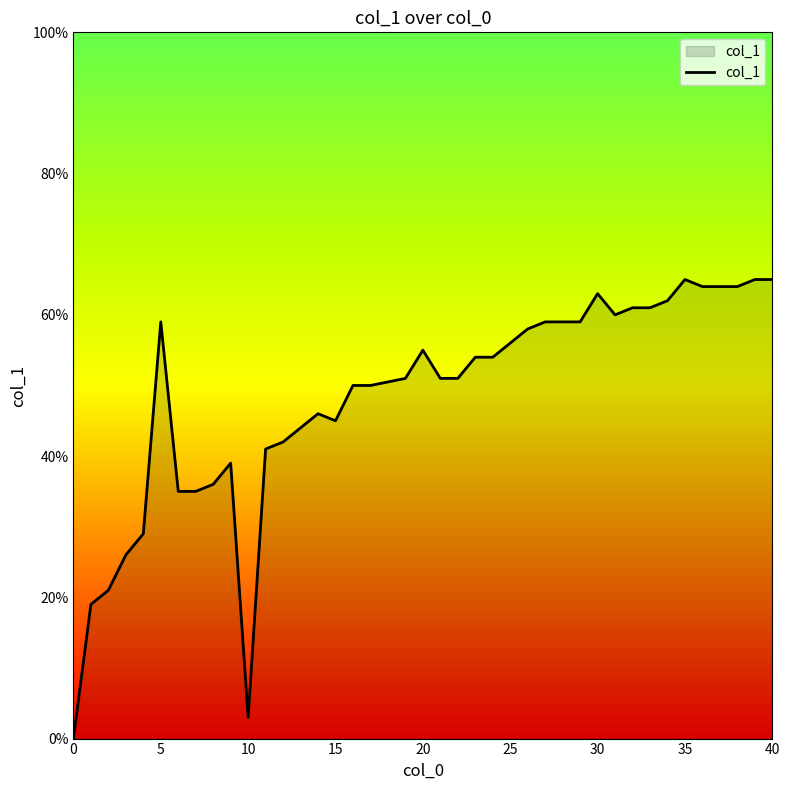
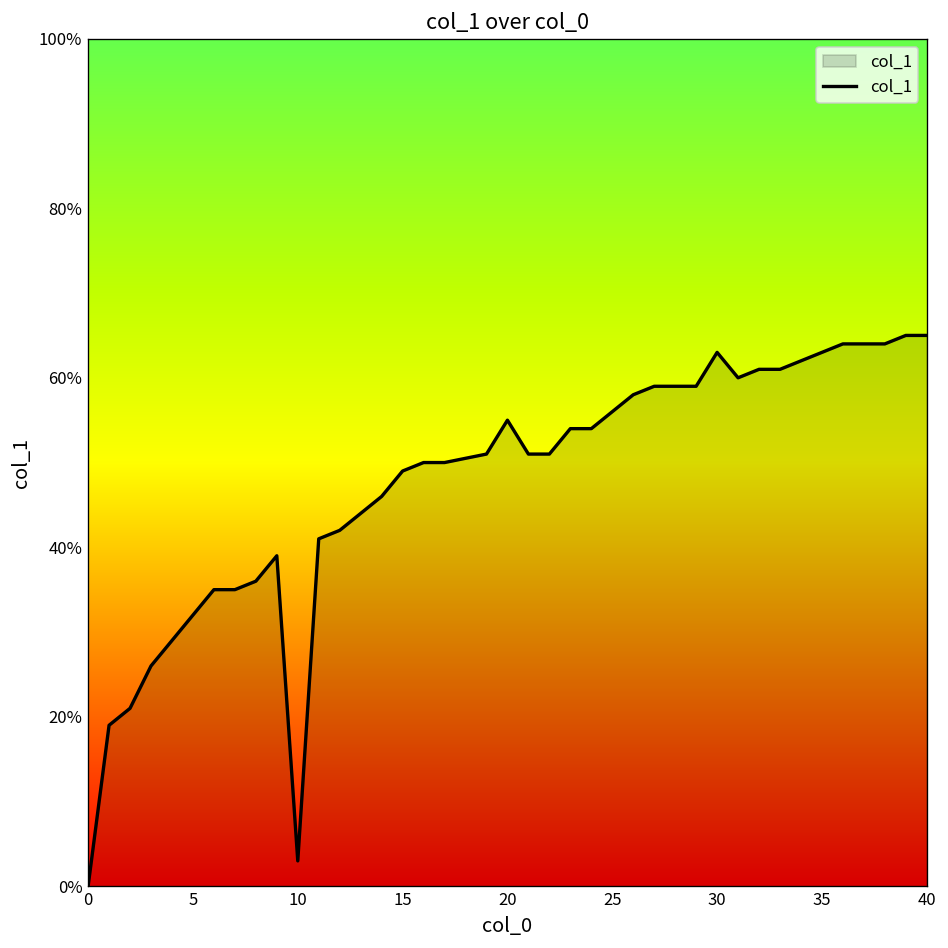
  {
    "0": "0%",
-   "5": "59%",
+   "5": "32%",
    "10": "3%",
-   "15": "45%",
+   "15": "49%",
    "20": "55%",
    "25": "56%",
    "30": "63%",
-   "35": "65%",
+   "35": "63%",
    "40": "65%"
  }
